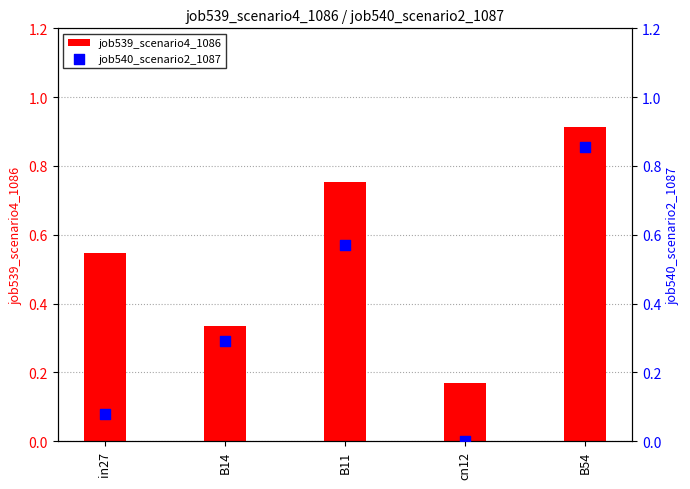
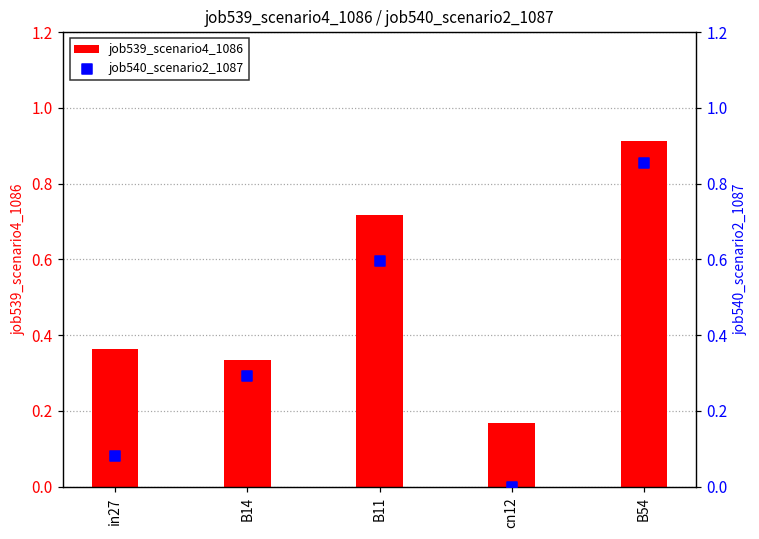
  {
    "job539_scenario4_1086": {
-     "in27": 0.55,
+     "in27": 0.36,
      "B14": 0.33,
-     "B11": 0.75,
+     "B11": 0.72,
      "cn12": 0.17,
      "B54": 0.91
    },
    "job540_scenario2_1087": {
-     "B11": 0.57
+     "B11": 0.60
    }
  }
